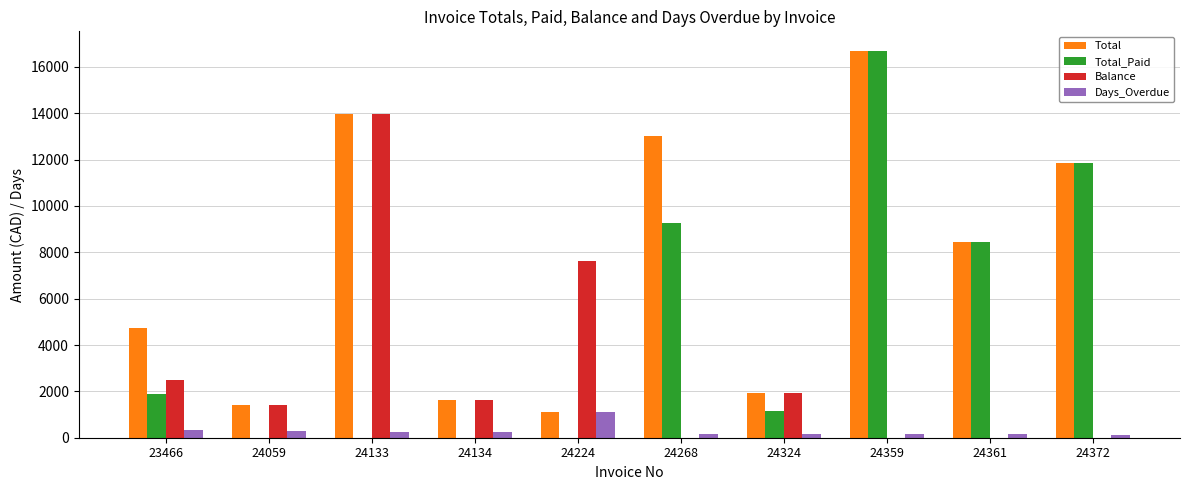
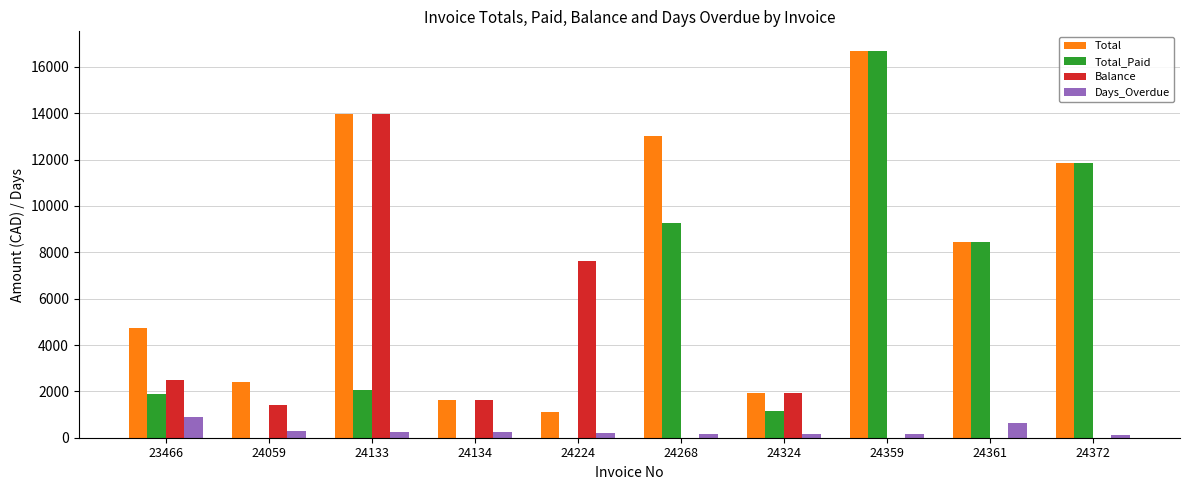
  {
    "Total": {
      "23466": 4700,
-     "24059": 1400,
+     "24059": 2400,
      "24133": 14000,
      "24134": 1600,
      "24224": 1100,
      "24268": 13000,
      "24324": 1900,
      "24359": 16700,
      "24361": 8500,
      "24372": 11900
    },
    "Total_Paid": {
      "23466": 1900,
      "24059": 0,
-     "24133": 0,
+     "24133": 2100,
      "24134": 0,
      "24224": 0,
      "24268": 9300,
      "24324": 1200,
      "24359": 16700,
      "24361": 8500,
      "24372": 11900
    },
    "Balance": {
      "23466": 2500,
      "24059": 1400,
      "24133": 14000,
      "24134": 1600,
      "24224": 7600,
      "24268": 0,
      "24324": 1900,
      "24359": 0,
      "24361": 0,
      "24372": 0
    },
    "Days_Overdue": {
-     "23466": 400,
+     "23466": 900,
      "24059": 300,
      "24133": 200,
      "24134": 200,
-     "24224": 1100,
+     "24224": 200,
      "24268": 200,
      "24324": 200,
      "24359": 200,
-     "24361": 200,
+     "24361": 600,
      "24372": 100
    }
  }
